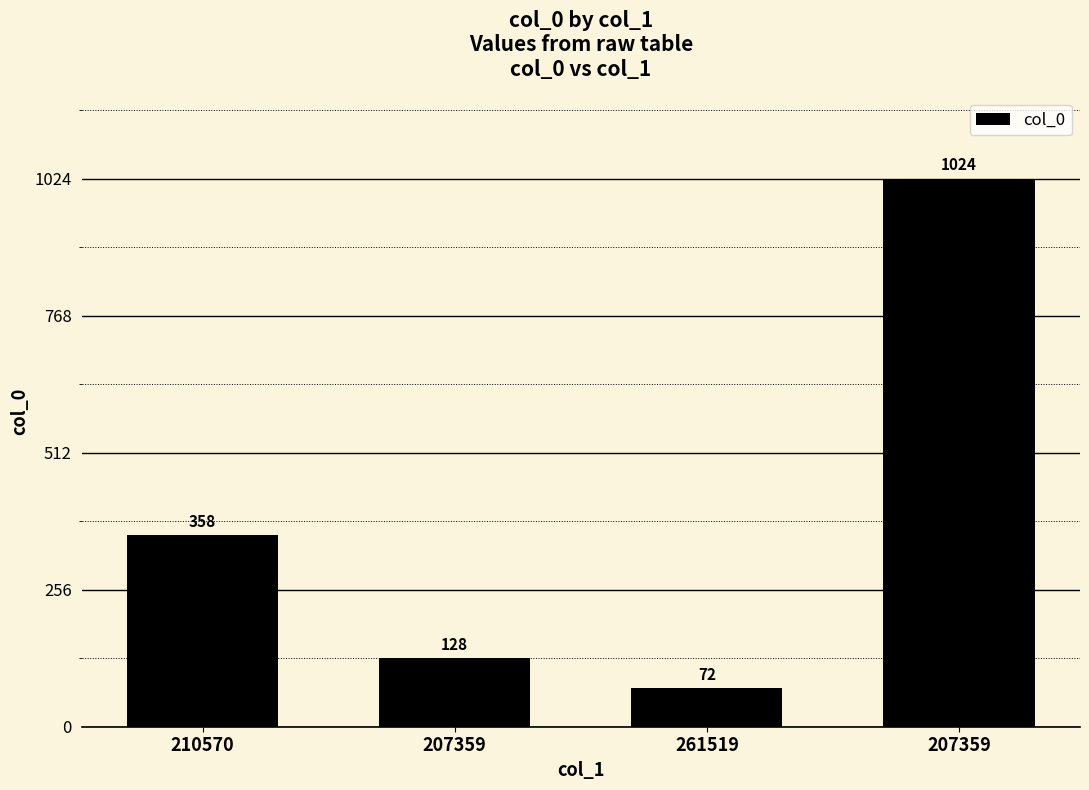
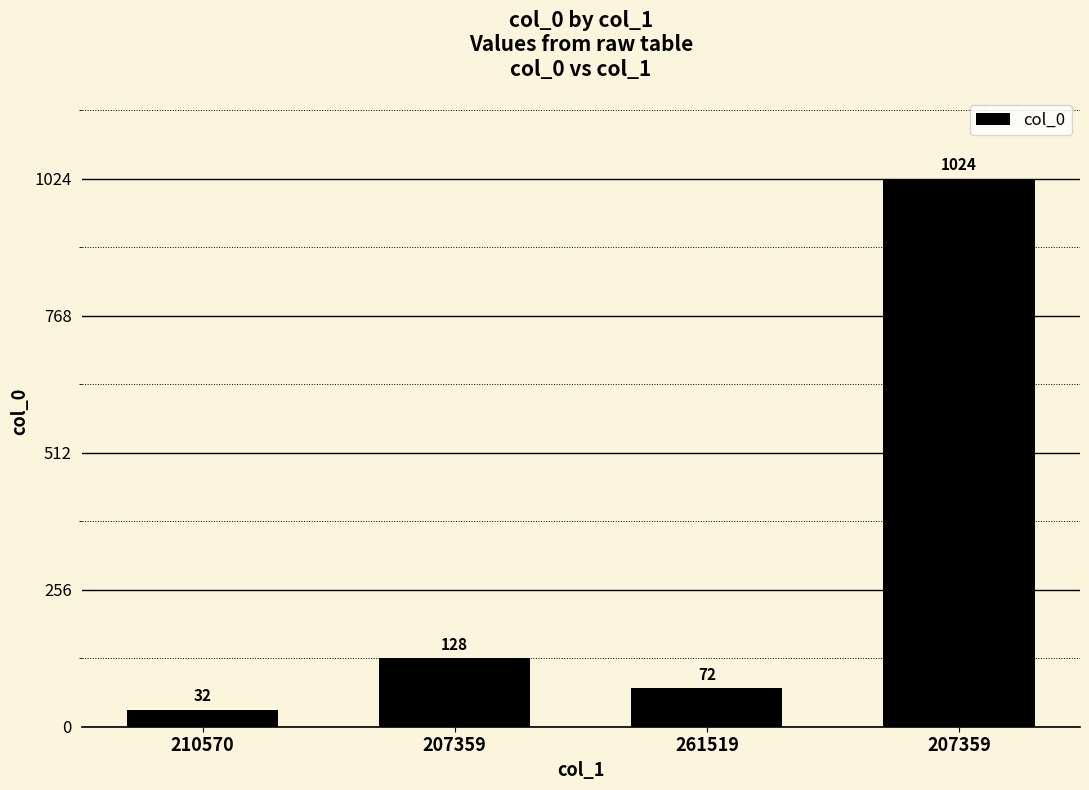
  {
-   "210570": 358,
+   "210570": 32,
    "261519": 72
  }
